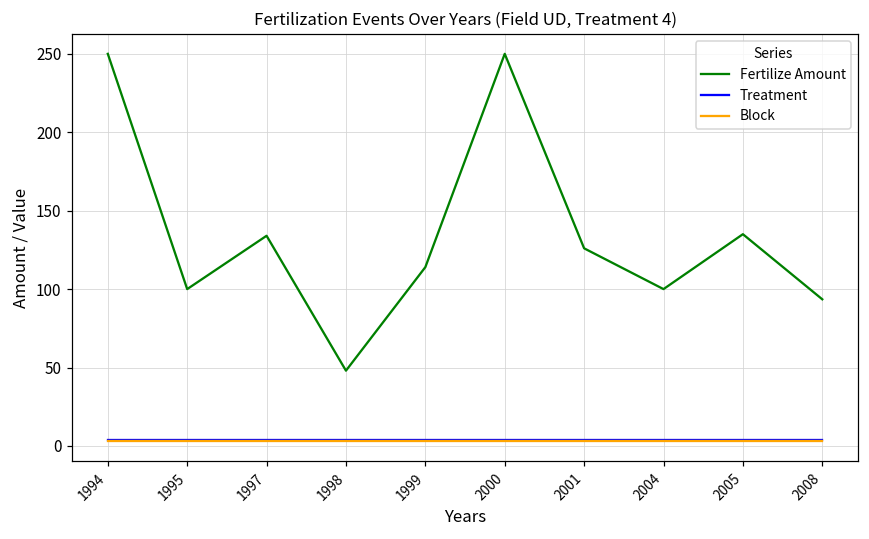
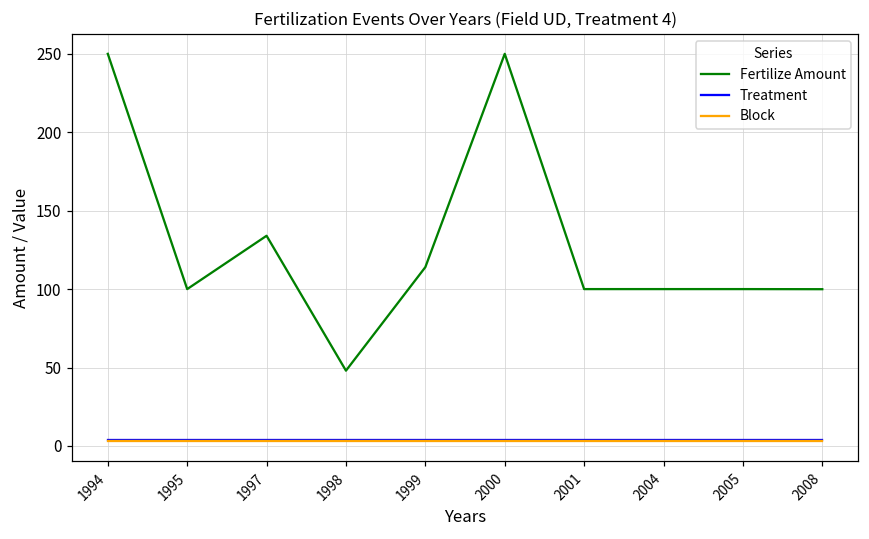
  {
    "Fertilize Amount": {
      "1994": 250,
      "1995": 100,
      "1997": 134,
      "1998": 48,
      "1999": 114,
      "2000": 250,
-     "2001": 126,
+     "2001": 100,
      "2004": 100,
-     "2005": 135,
-     "2008": 93
+     "2005": 100,
+     "2008": 100
    }
  }
